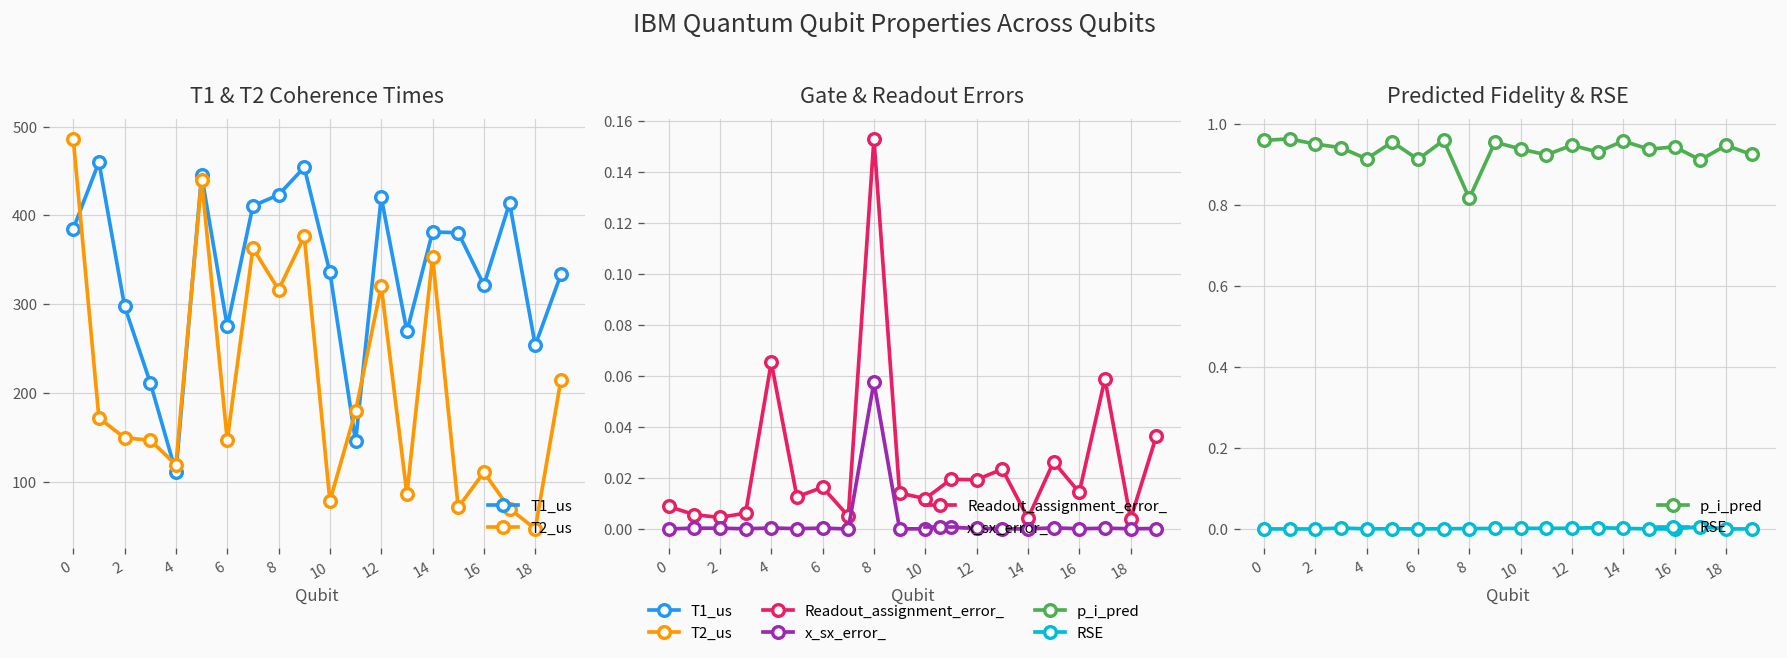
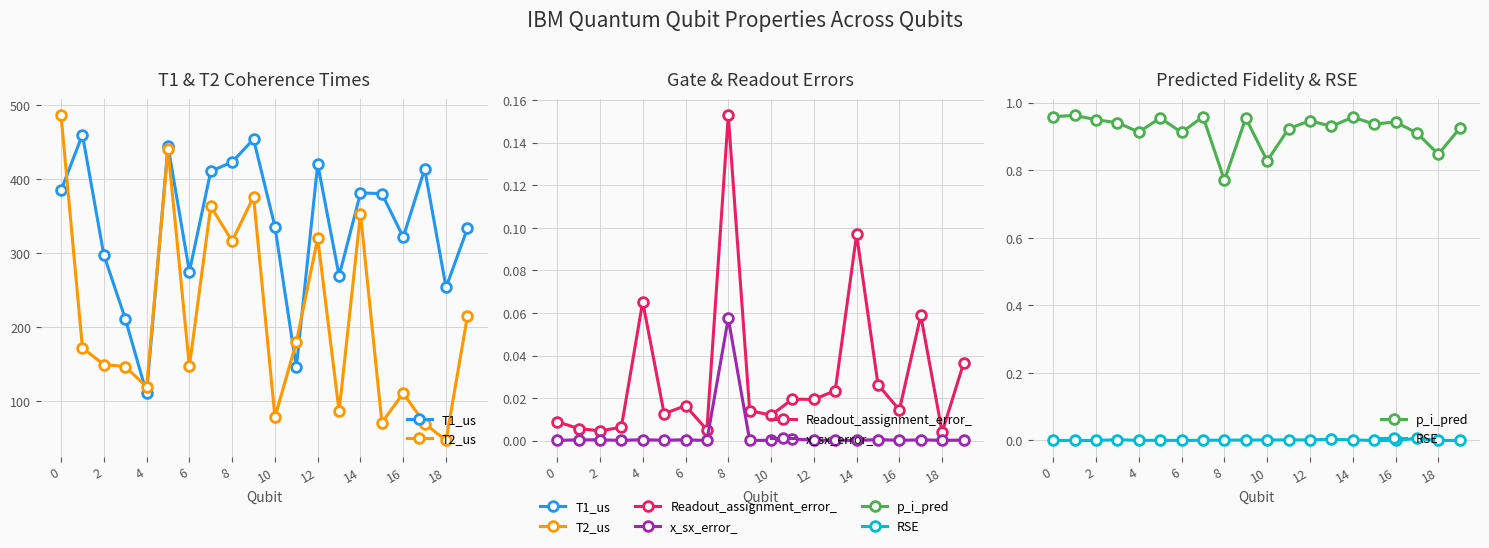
  {
    "T1 & T2 Coherence Times": {
      "T1_us": {
        "0": 380,
        "2": 300,
        "4": 110,
        "6": 270,
        "8": 420,
        "10": 340,
        "12": 420,
        "14": 380,
        "16": 320,
        "18": 250
      },
      "T2_us": {
        "0": 490,
        "2": 150,
        "4": 120,
        "6": 150,
        "8": 320,
        "10": 80,
        "12": 320,
        "14": 350,
        "16": 110,
        "18": 50
      }
    },
    "Gate & Readout Errors": {
      "Readout_assignment_error_": {
        "0": 0.009,
        "2": 0.005,
        "4": 0.065,
        "6": 0.016,
        "8": 0.153,
        "10": 0.012,
        "12": 0.019,
-       "14": 0.004,
+       "14": 0.097,
        "16": 0.014,
        "18": 0.004
      },
      "x_sx_error_": {
        "0": 0.000,
        "2": 0.000,
        "4": 0.000,
        "6": 0.000,
        "8": 0.058,
        "10": 0.000,
        "12": 0.000,
        "14": 0.000,
        "16": 0.000,
        "18": 0.000
      }
    },
    "Predicted Fidelity & RSE": {
      "p_i_pred": {
        "0": 0.96,
        "2": 0.95,
        "4": 0.91,
        "6": 0.91,
-       "8": 0.82,
-       "10": 0.94,
+       "8": 0.77,
+       "10": 0.83,
        "12": 0.95,
        "14": 0.96,
        "16": 0.94,
-       "18": 0.95
+       "18": 0.85
      },
      "RSE": {
        "0": 0.00,
        "2": 0.00,
        "4": 0.00,
        "6": 0.00,
        "8": 0.00,
        "10": 0.00,
        "12": 0.00,
        "14": 0.00,
        "16": 0.00,
        "18": 0.00
      }
    }
  }
